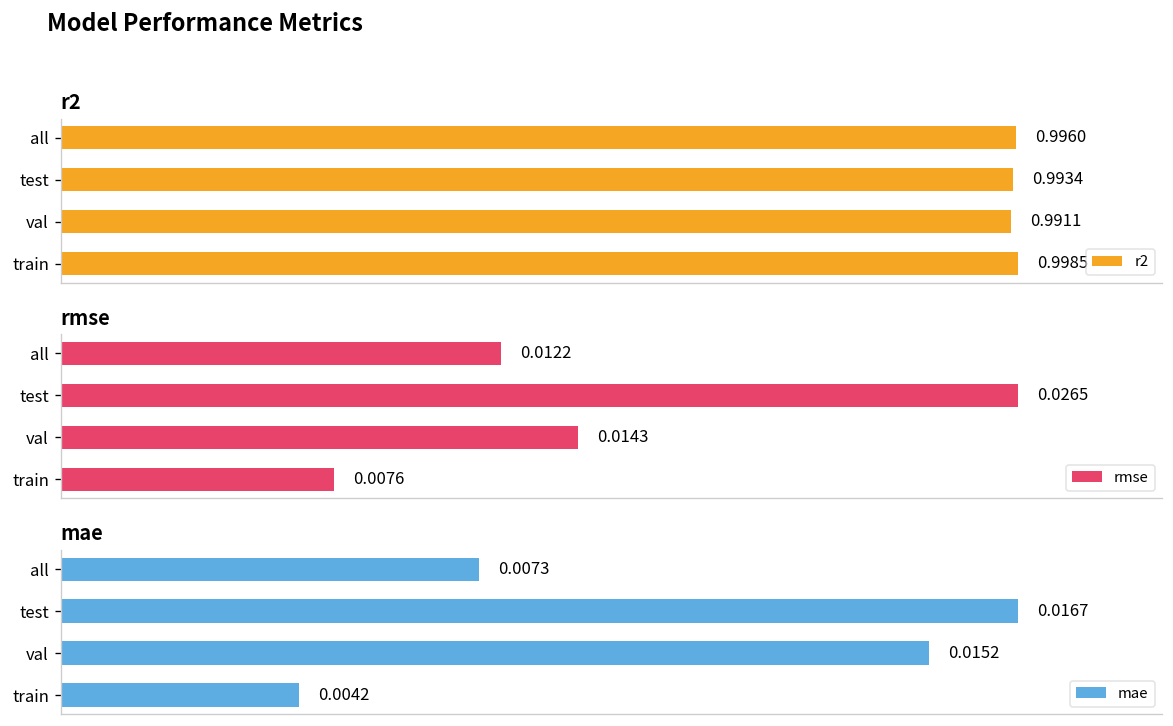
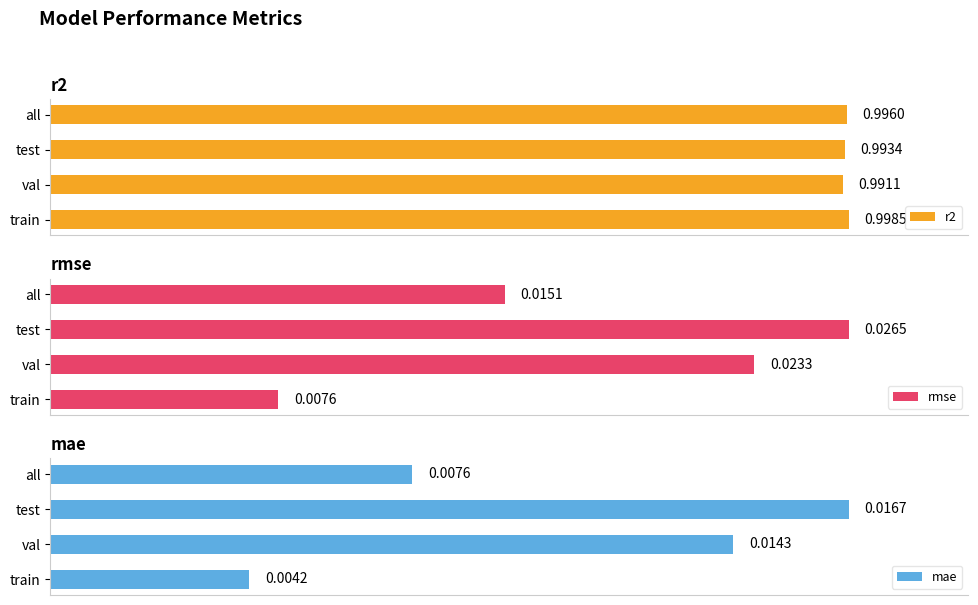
  {
    "rmse": {
-     "all": 0.0122,
-     "val": 0.0143
+     "all": 0.0151,
+     "val": 0.0233
    },
    "mae": {
-     "all": 0.0073,
-     "val": 0.0152
+     "all": 0.0076,
+     "val": 0.0143
    }
  }
